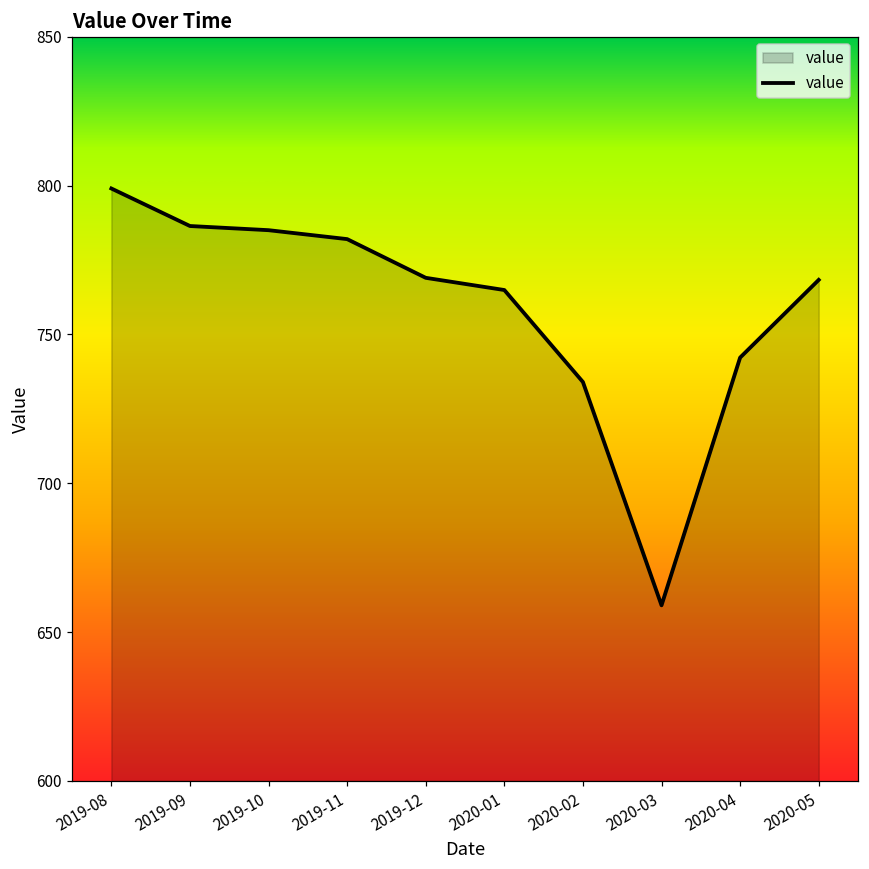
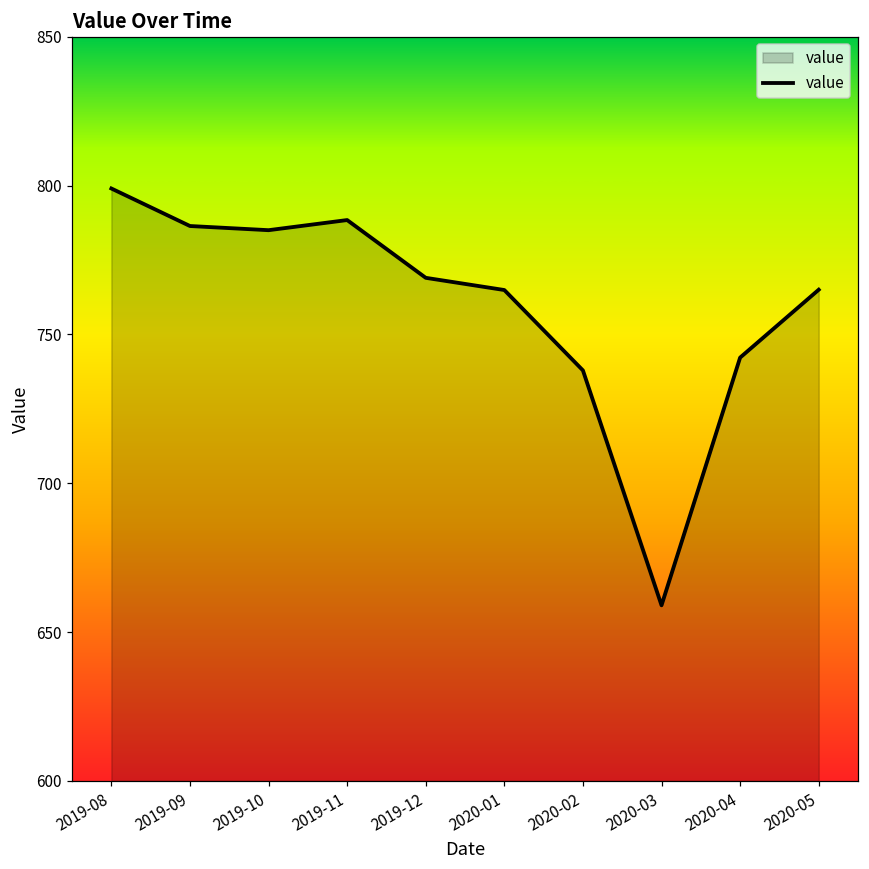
  {
    "2019-08": 799,
    "2019-09": 786,
    "2019-10": 785,
-   "2019-11": 782,
+   "2019-11": 788,
    "2019-12": 769,
    "2020-01": 765,
-   "2020-02": 734,
+   "2020-02": 738,
    "2020-03": 659,
    "2020-04": 742,
-   "2020-05": 768
+   "2020-05": 765
  }
